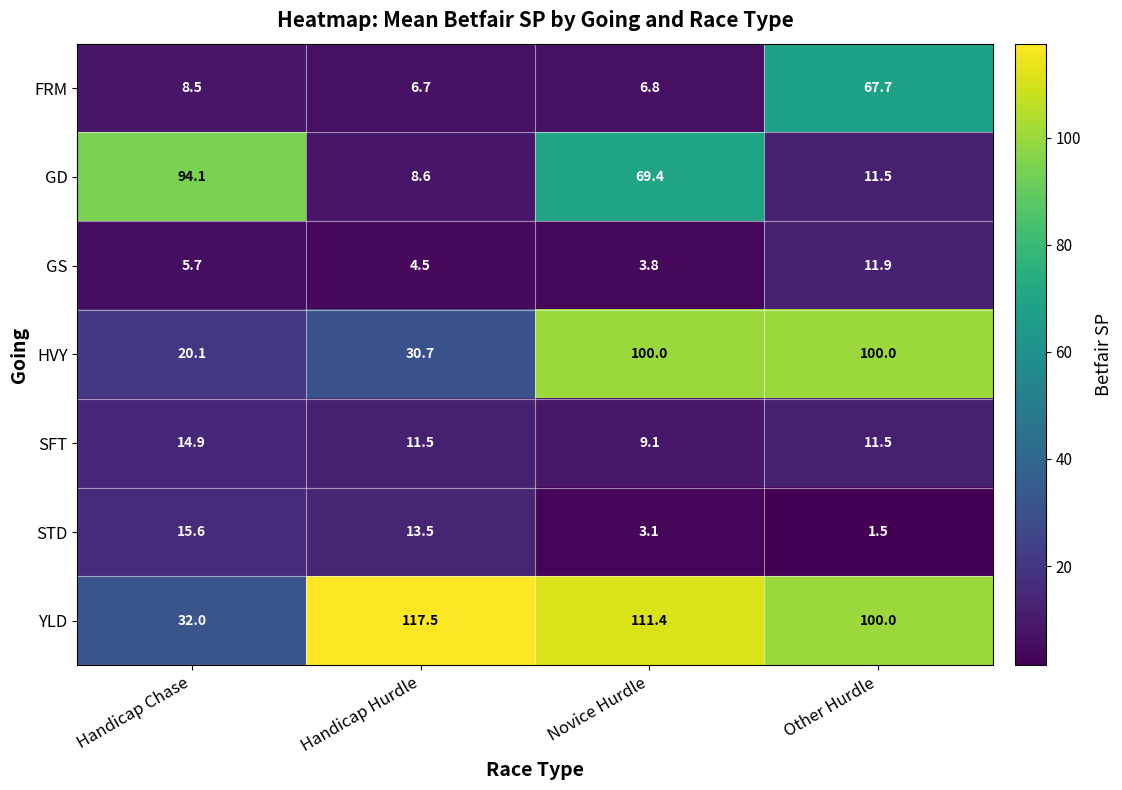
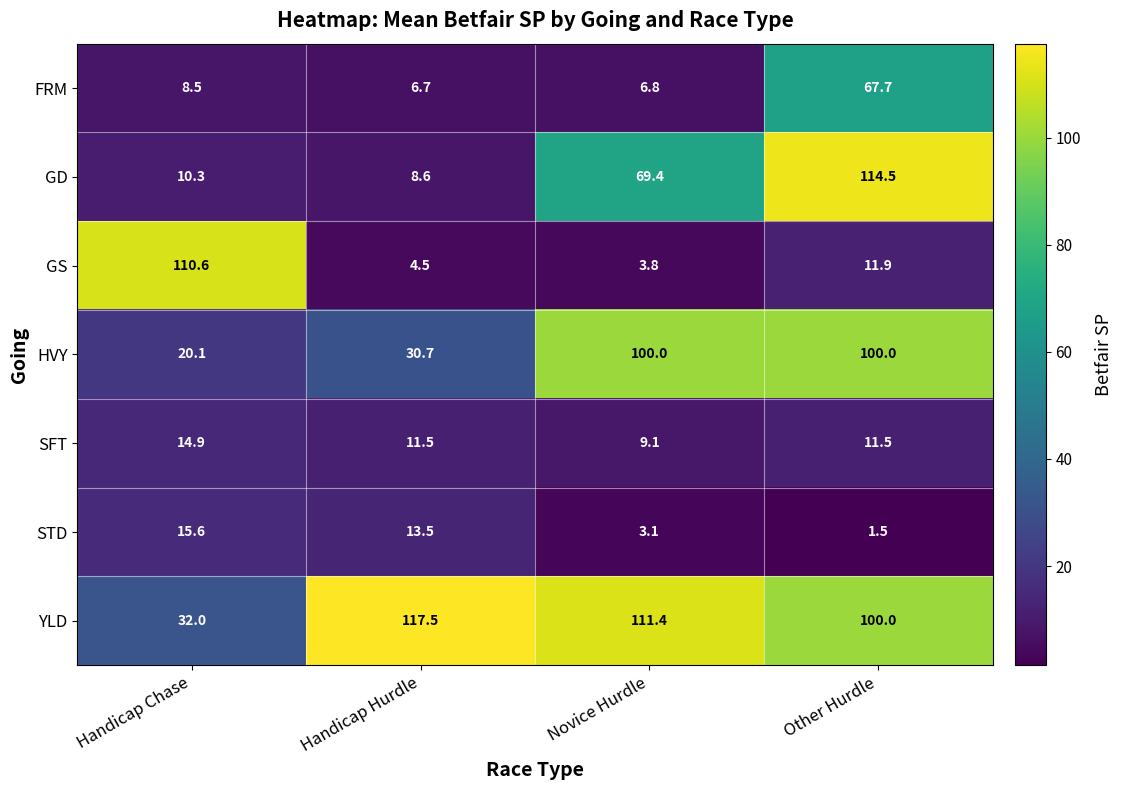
  {
    "FRM": {
      "Handicap Chase": 8.5,
      "Handicap Hurdle": 6.7,
      "Novice Hurdle": 6.8,
      "Other Hurdle": 67.7
    },
    "GD": {
-     "Handicap Chase": 94.1,
+     "Handicap Chase": 10.3,
      "Handicap Hurdle": 8.6,
      "Novice Hurdle": 69.4,
-     "Other Hurdle": 11.5
+     "Other Hurdle": 114.5
    },
    "GS": {
-     "Handicap Chase": 5.7,
+     "Handicap Chase": 110.6,
      "Handicap Hurdle": 4.5,
      "Novice Hurdle": 3.8,
      "Other Hurdle": 11.9
    },
    "HVY": {
      "Handicap Chase": 20.1,
      "Handicap Hurdle": 30.7,
      "Novice Hurdle": 100.0,
      "Other Hurdle": 100.0
    },
    "SFT": {
      "Handicap Chase": 14.9,
      "Handicap Hurdle": 11.5,
      "Novice Hurdle": 9.1,
      "Other Hurdle": 11.5
    },
    "STD": {
      "Handicap Chase": 15.6,
      "Handicap Hurdle": 13.5,
      "Novice Hurdle": 3.1,
      "Other Hurdle": 1.5
    },
    "YLD": {
      "Handicap Chase": 32.0,
      "Handicap Hurdle": 117.5,
      "Novice Hurdle": 111.4,
      "Other Hurdle": 100.0
    }
  }
